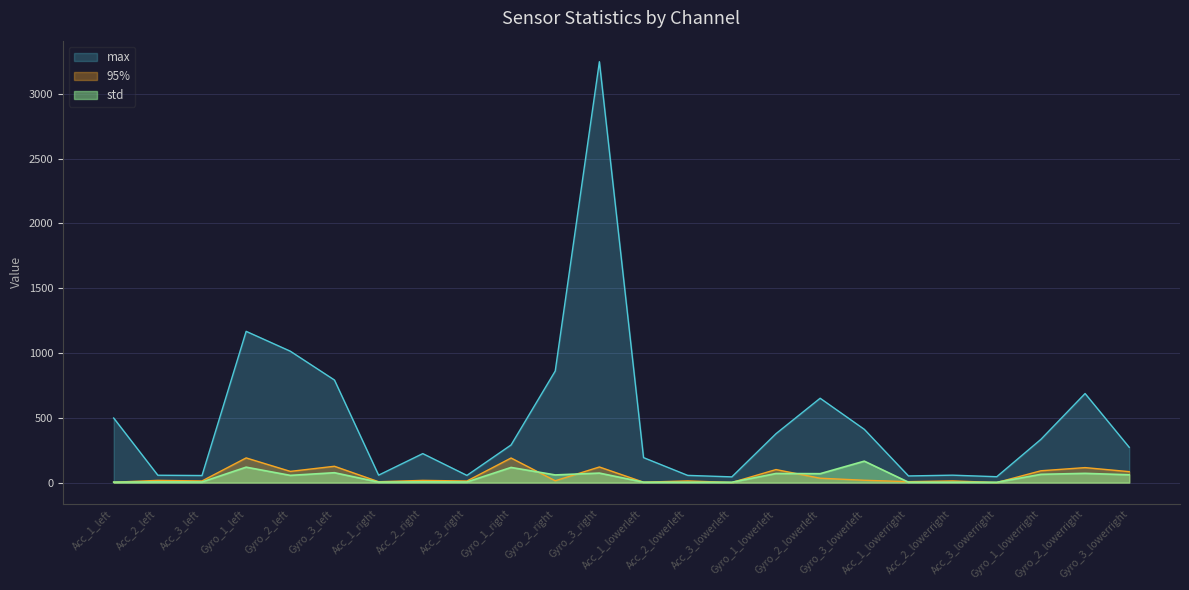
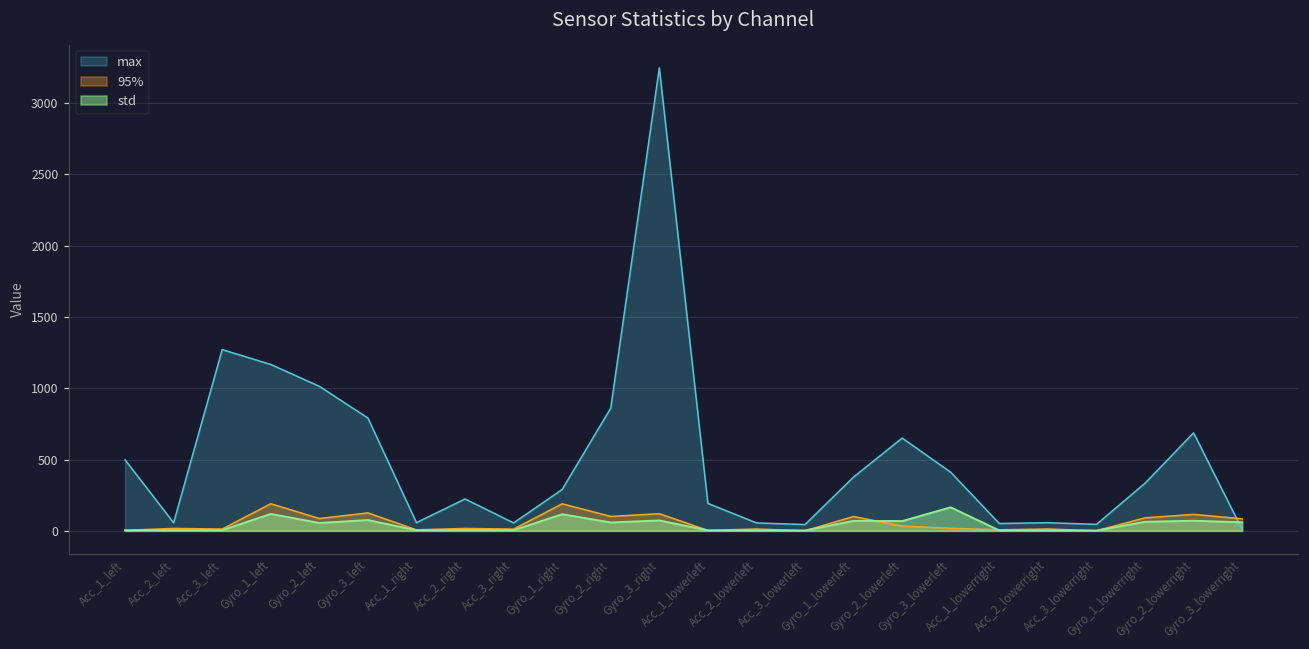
  {
    "max": {
      "Acc_1_left": 500,
      "Acc_2_left": 60,
-     "Acc_3_left": 50,
+     "Acc_3_left": 1270,
      "Gyro_1_left": 1170,
      "Gyro_2_left": 1010,
      "Gyro_3_left": 790,
      "Acc_1_right": 60,
      "Acc_2_right": 220,
      "Acc_3_right": 60,
      "Gyro_1_right": 290,
      "Gyro_2_right": 860,
      "Gyro_3_right": 3250,
      "Acc_1_lowerleft": 190,
      "Acc_2_lowerleft": 60,
      "Acc_3_lowerleft": 40,
      "Gyro_1_lowerleft": 380,
      "Gyro_2_lowerleft": 650,
      "Gyro_3_lowerleft": 410,
      "Acc_1_lowerright": 50,
      "Acc_2_lowerright": 60,
      "Acc_3_lowerright": 50,
      "Gyro_1_lowerright": 330,
      "Gyro_2_lowerright": 690,
-     "Gyro_3_lowerright": 270
+     "Gyro_3_lowerright": 10
    },
    "95%": {
      "Gyro_1_left": 190,
      "Gyro_2_left": 90,
      "Gyro_3_left": 130,
      "Gyro_1_right": 190,
-     "Gyro_2_right": 10,
+     "Gyro_2_right": 100,
      "Gyro_3_right": 120,
      "Gyro_1_lowerleft": 100,
      "Gyro_2_lowerleft": 30,
      "Gyro_3_lowerleft": 20,
      "Gyro_1_lowerright": 90,
      "Gyro_2_lowerright": 120,
      "Gyro_3_lowerright": 80
    },
    "std": {
      "Gyro_1_left": 120,
      "Gyro_2_left": 60,
      "Gyro_3_left": 80,
      "Gyro_1_right": 120,
      "Gyro_2_right": 60,
      "Gyro_3_right": 70,
      "Gyro_1_lowerleft": 70,
      "Gyro_2_lowerleft": 70,
      "Gyro_3_lowerleft": 170,
      "Gyro_1_lowerright": 60,
      "Gyro_2_lowerright": 70,
      "Gyro_3_lowerright": 60
    }
  }
